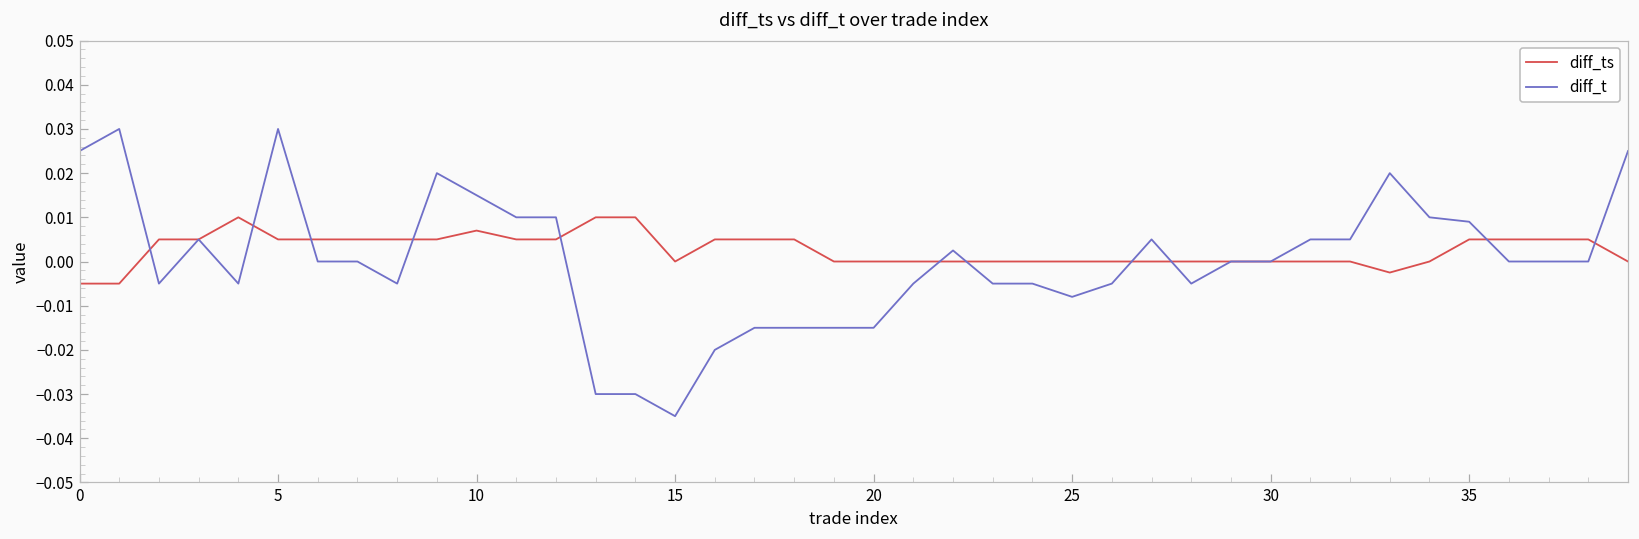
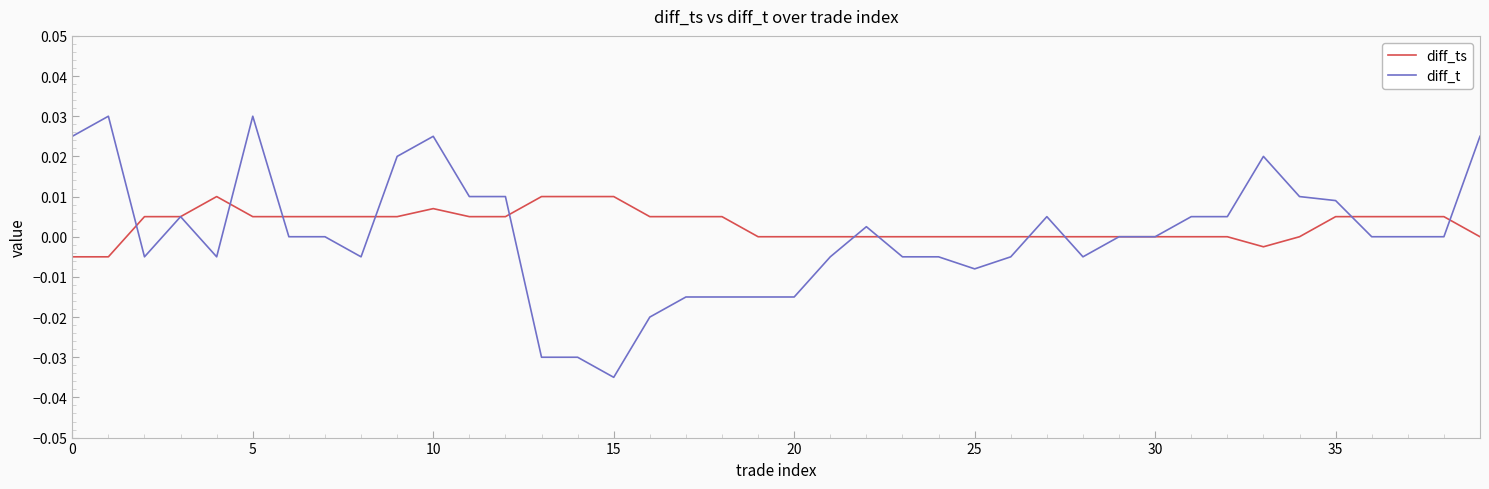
  {
    "diff_ts": {
      "0": -0.005,
      "5": 0.005,
      "10": 0.007,
-     "15": 0.00,
+     "15": 0.01,
      "20": 0.00,
      "25": 0.00,
      "35": 0.005
    },
    "diff_t": {
      "0": 0.025,
      "5": 0.030,
-     "10": 0.015,
+     "10": 0.025,
      "15": -0.035,
      "20": -0.015,
      "25": -0.008,
      "35": 0.009
    }
  }
